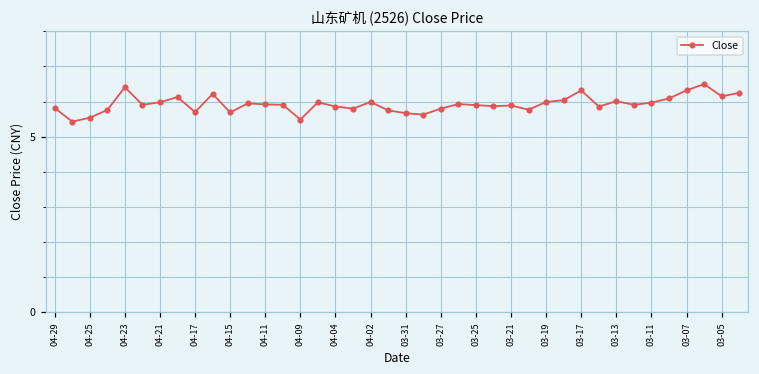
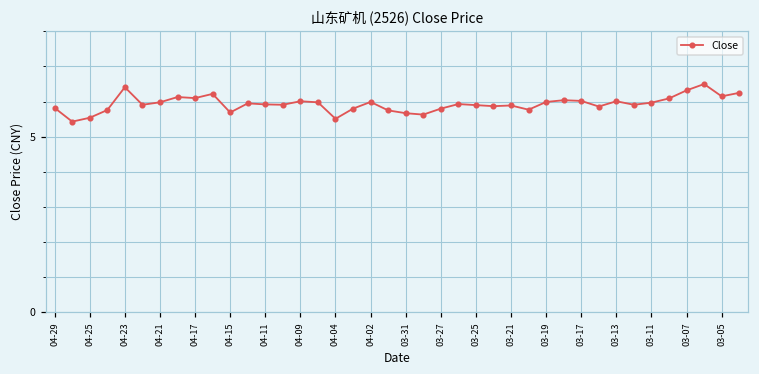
  {
    "04-29": 5.8,
    "04-25": 5.5,
    "04-23": 6.4,
    "04-21": 6.0,
-   "04-17": 5.7,
+   "04-17": 6.1,
    "04-15": 5.7,
    "04-11": 5.9,
-   "04-09": 5.5,
-   "04-04": 5.9,
+   "04-09": 6.0,
+   "04-04": 5.5,
    "04-02": 6.0,
    "03-31": 5.7,
    "03-27": 5.8,
    "03-25": 5.9,
    "03-21": 5.9,
    "03-19": 6.0,
-   "03-17": 6.3,
+   "03-17": 6.0,
    "03-13": 6.0,
    "03-11": 6.0,
    "03-07": 6.3,
    "03-05": 6.2
  }
